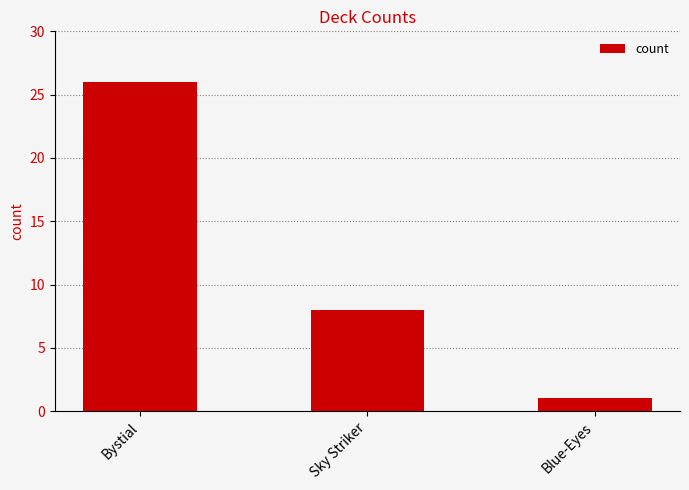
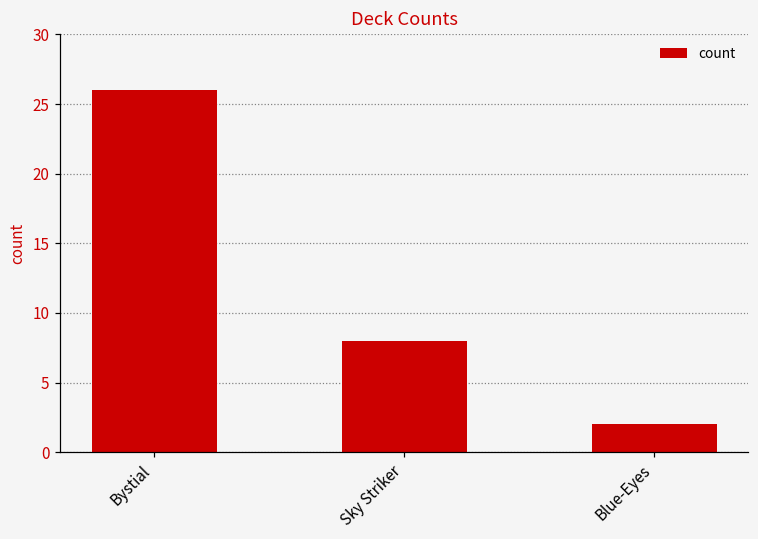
  {
    "Bystial": 26,
    "Sky Striker": 8,
-   "Blue-Eyes": 1
+   "Blue-Eyes": 2
  }
